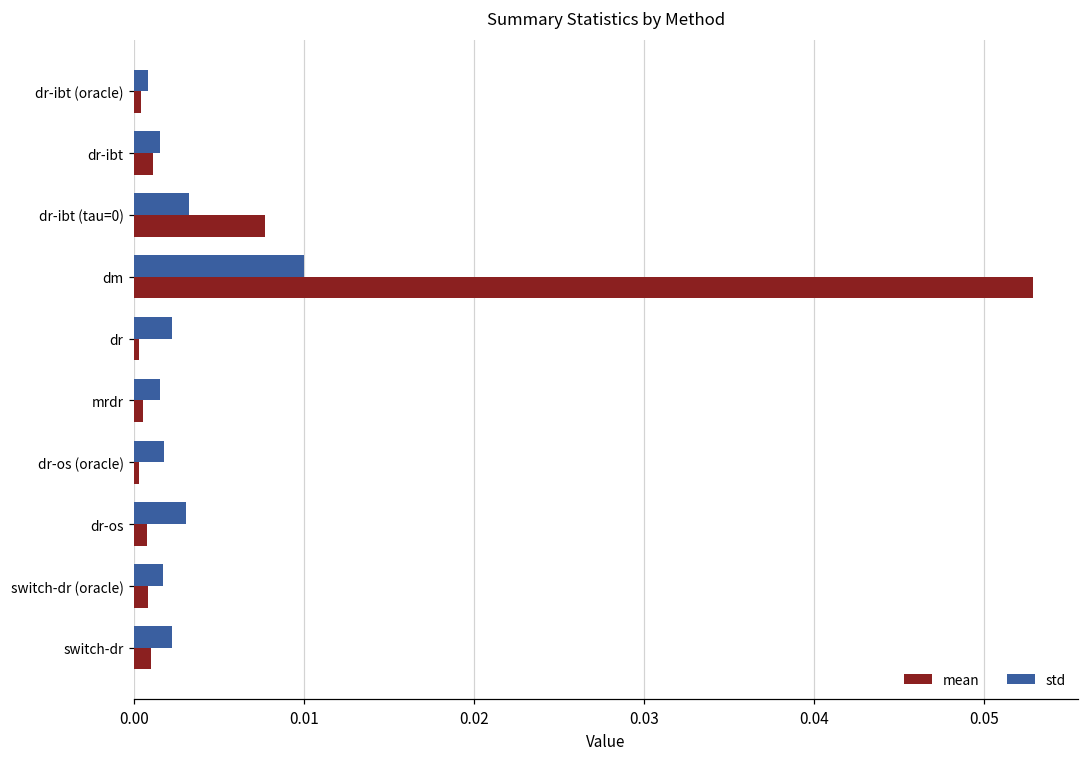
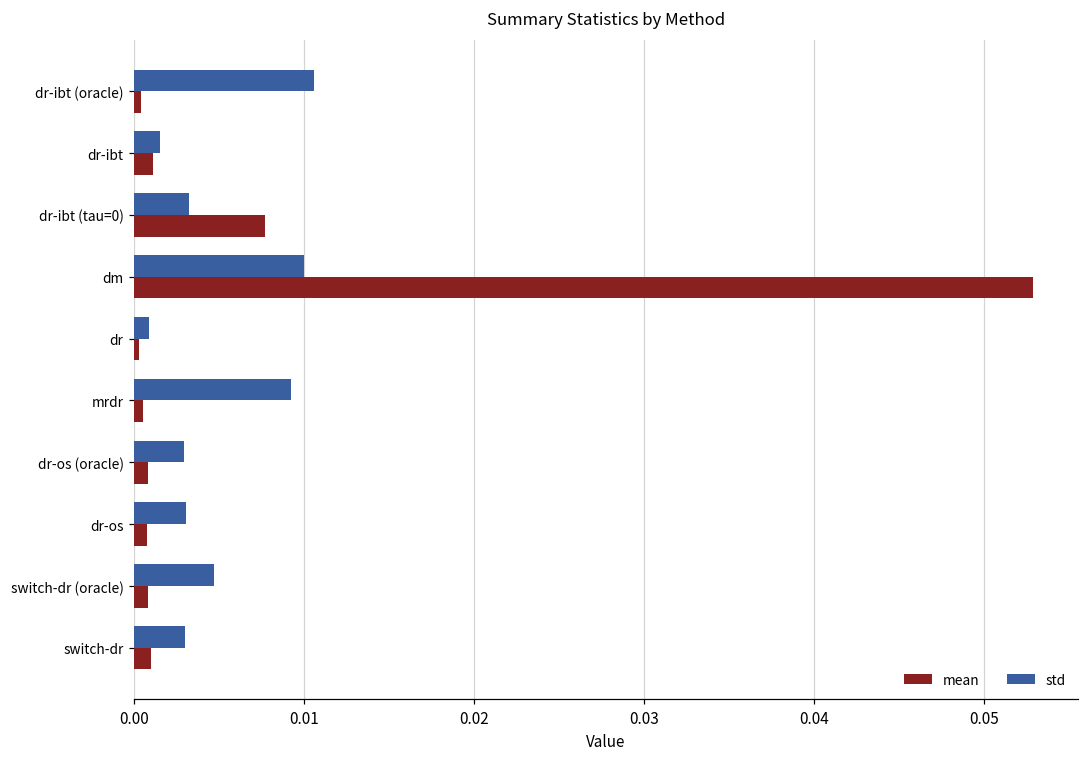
  {
    "mean": {
      "dr-ibt (oracle)": 0.0004,
      "dr-ibt": 0.0011,
      "dr-ibt (tau=0)": 0.0077,
      "dm": 0.0529,
      "dr": 0.0003,
      "mrdr": 0.0005,
-     "dr-os (oracle)": 0.0003,
+     "dr-os (oracle)": 0.0008,
      "dr-os": 0.0007,
      "switch-dr (oracle)": 0.0008,
      "switch-dr": 0.0010
    },
    "std": {
-     "dr-ibt (oracle)": 0.0008,
+     "dr-ibt (oracle)": 0.0106,
      "dr-ibt": 0.0015,
      "dr-ibt (tau=0)": 0.0032,
      "dm": 0.0100,
-     "dr": 0.0022,
-     "mrdr": 0.0015,
-     "dr-os (oracle)": 0.0018,
+     "dr": 0.0009,
+     "mrdr": 0.0092,
+     "dr-os (oracle)": 0.0030,
      "dr-os": 0.0031,
-     "switch-dr (oracle)": 0.0017,
-     "switch-dr": 0.0022
+     "switch-dr (oracle)": 0.0047,
+     "switch-dr": 0.0030
    }
  }
